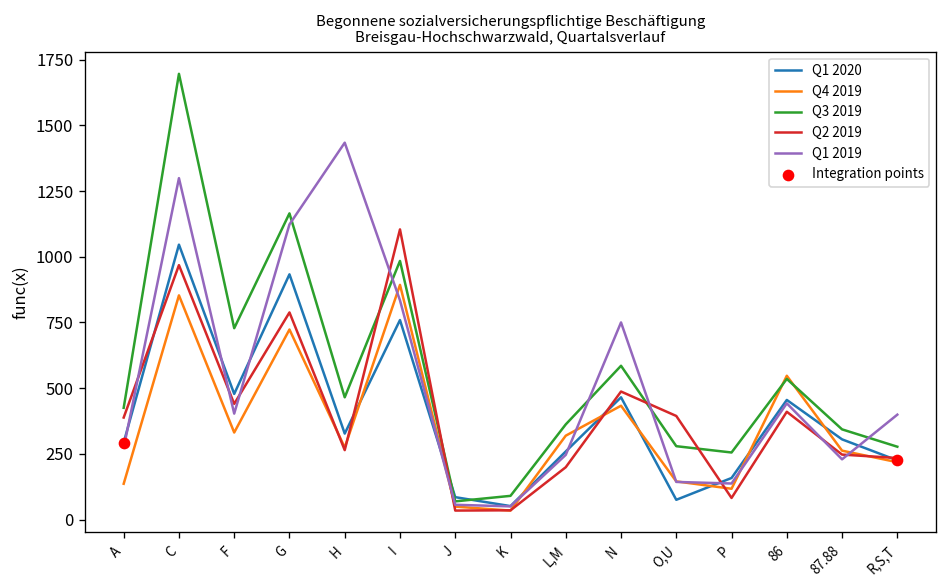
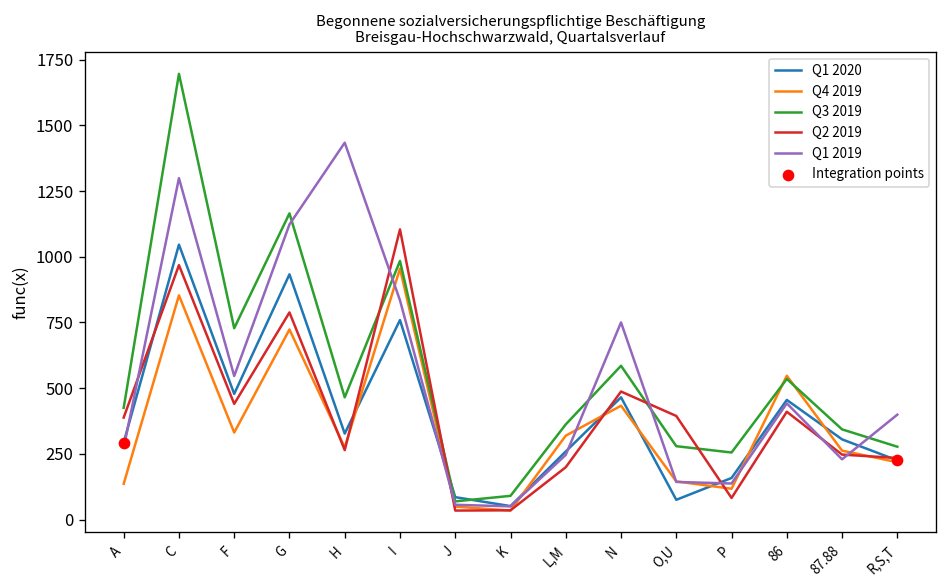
  {
    "Q1 2020": {
      "C": 1050,
      "F": 480,
      "G": 930,
      "H": 330,
      "I": 760,
      "J": 90,
      "L,M": 260,
      "N": 470,
      "O,U": 80,
      "P": 160,
      "86": 460,
      "87.88": 310
    },
    "Q4 2019": {
      "A": 140,
      "C": 850,
      "F": 330,
      "G": 720,
-     "I": 890,
+     "I": 960,
      "L,M": 320,
      "N": 430,
      "P": 120,
      "86": 550,
      "87.88": 260
    },
    "Q3 2019": {
      "A": 430,
      "C": 1700,
      "F": 730,
      "G": 1170,
      "H": 470,
      "I": 980,
      "J": 70,
      "K": 90,
      "L,M": 360,
      "N": 590,
      "O,U": 280,
      "P": 260,
      "86": 540,
      "87.88": 340,
      "R,S,T": 280
    },
    "Q2 2019": {
      "A": 390,
      "C": 970,
      "F": 440,
      "G": 790,
      "I": 1100,
      "J": 30,
      "L,M": 200,
      "N": 490,
      "O,U": 390,
      "P": 80,
      "86": 410,
      "87.88": 250
    },
    "Q1 2019": {
      "A": 270,
      "C": 1300,
-     "F": 400,
+     "F": 550,
      "G": 1120,
      "H": 1430,
      "I": 830,
      "L,M": 250,
      "N": 750,
      "P": 140,
      "86": 440,
      "87.88": 230,
      "R,S,T": 400
    }
  }
